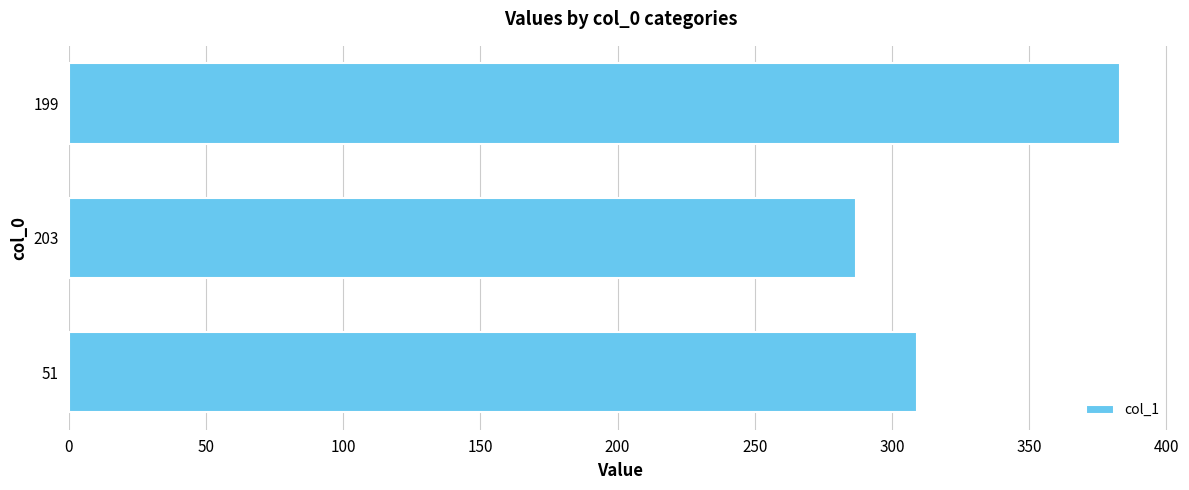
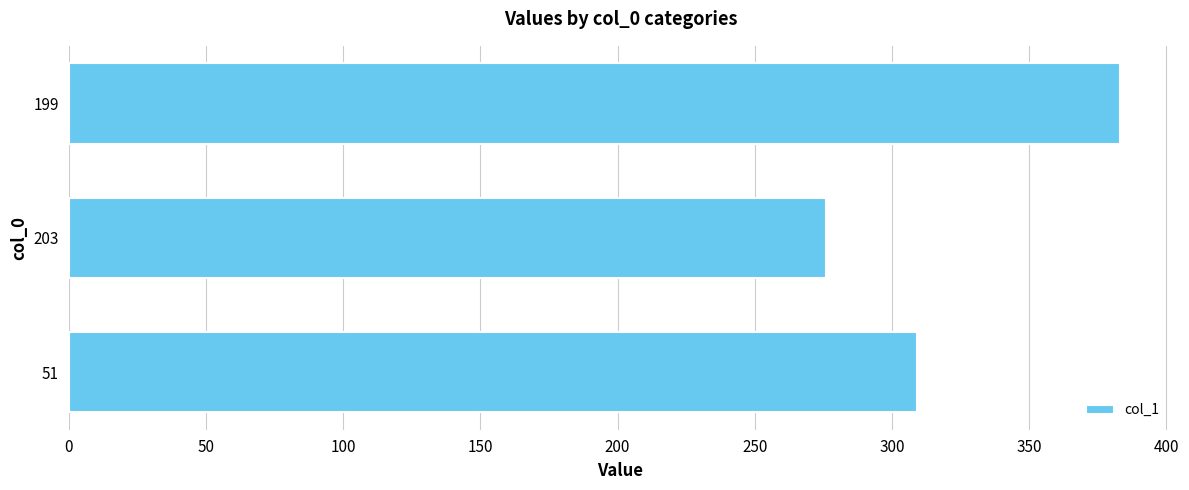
  {
    "199": 383,
-   "203": 287,
+   "203": 276,
    "51": 309
  }
